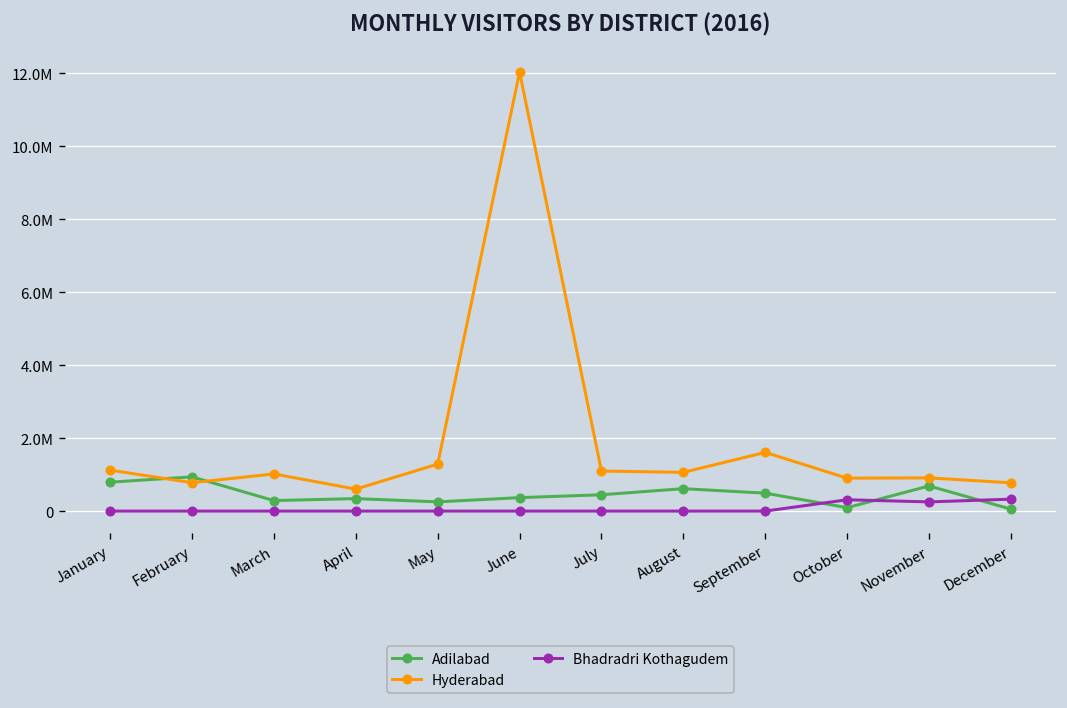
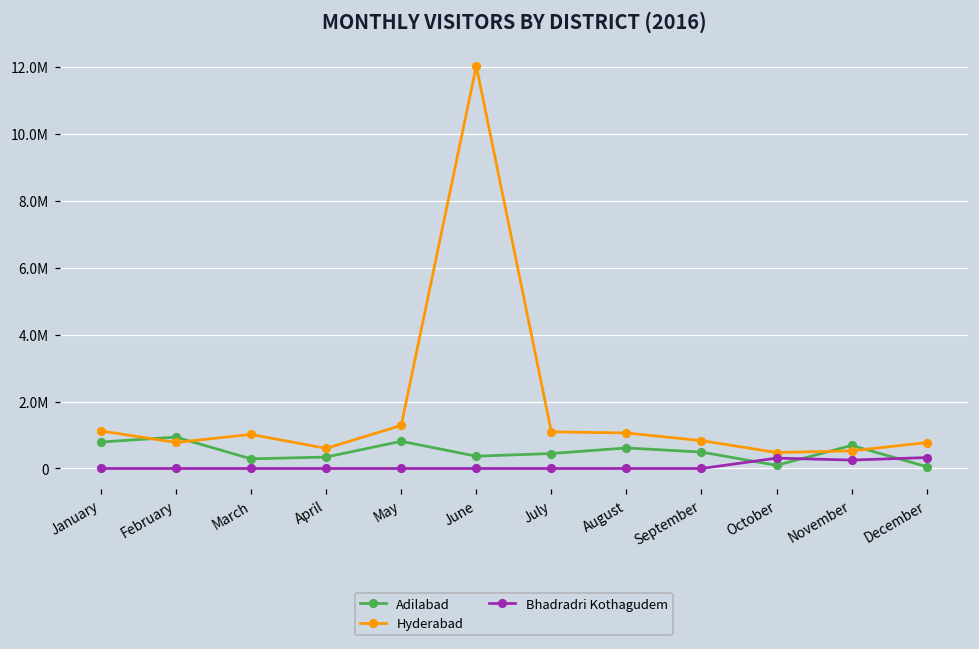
  {
    "Adilabad": {
      "January": 800000,
      "February": 900000,
      "March": 300000,
      "April": 300000,
-     "May": 300000,
+     "May": 800000,
      "June": 400000,
      "July": 400000,
      "August": 600000,
      "September": 500000,
      "October": 100000,
      "November": 700000,
      "December": 100000
    },
    "Hyderabad": {
      "January": 1100000,
      "February": 800000,
      "March": 1000000,
      "April": 600000,
      "May": 1300000,
      "June": 12000000,
      "July": 1100000,
      "August": 1100000,
-     "September": 1600000,
-     "October": 900000,
-     "November": 900000,
+     "September": 800000,
+     "October": 500000,
+     "November": 500000,
      "December": 800000
    },
    "Bhadradri Kothagudem": {
      "January": 0,
      "February": 0,
      "March": 0,
      "April": 0,
      "May": 0,
      "June": 0,
      "July": 0,
      "August": 0,
      "September": 0,
      "October": 300000,
      "November": 300000,
      "December": 300000
    }
  }
